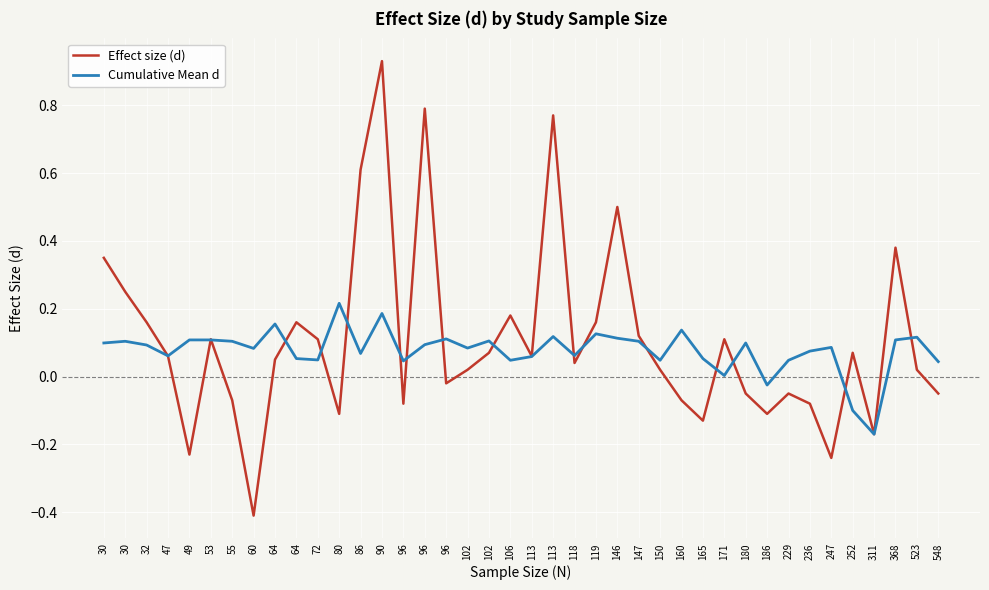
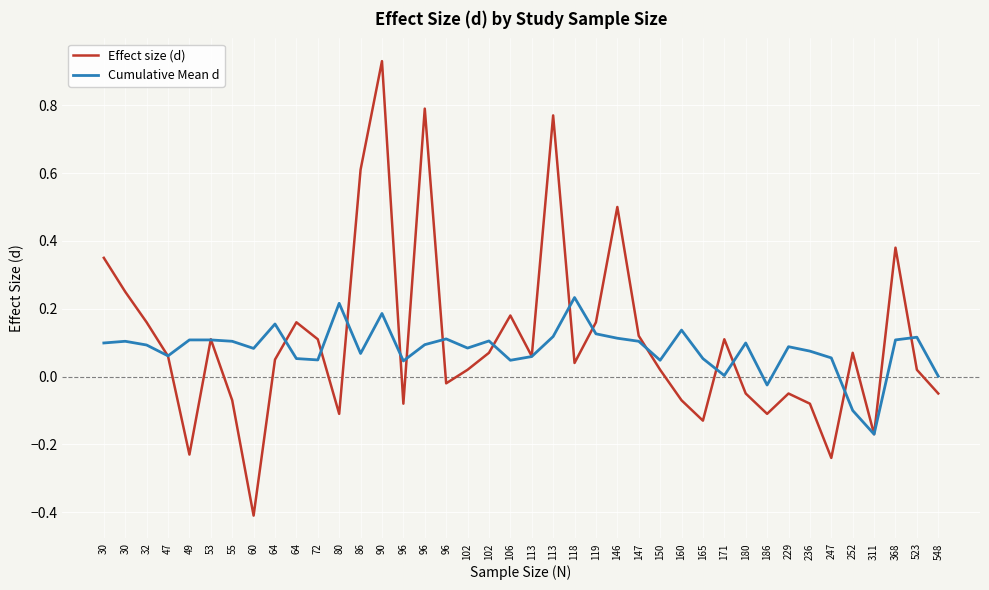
  {
    "Effect size (d)": {
      "32": 0.16,
      "49": -0.23,
      "55": -0.07,
      "60": -0.41,
      "72": 0.11,
      "80": -0.11,
      "86": 0.61,
      "90": 0.93,
      "106": 0.18,
      "118": 0.04,
      "119": 0.16,
      "146": 0.50,
      "147": 0.12,
      "150": 0.02,
      "160": -0.07,
      "165": -0.13,
      "171": 0.11,
      "180": -0.05,
      "186": -0.11,
      "229": -0.05,
      "236": -0.08,
      "247": -0.24,
      "252": 0.07,
      "368": 0.38,
      "523": 0.02,
      "548": -0.05
    },
    "Cumulative Mean d": {
      "32": 0.09,
      "49": 0.11,
      "55": 0.10,
      "60": 0.08,
      "72": 0.05,
      "80": 0.22,
      "86": 0.07,
      "90": 0.19,
      "106": 0.05,
-     "118": 0.06,
+     "118": 0.23,
      "119": 0.13,
      "146": 0.11,
      "147": 0.10,
      "150": 0.05,
      "160": 0.14,
      "165": 0.05,
      "171": 0.00,
      "180": 0.10,
      "186": -0.03,
-     "229": 0.05,
+     "229": 0.09,
      "236": 0.08,
-     "247": 0.09,
+     "247": 0.06,
      "252": -0.10,
      "368": 0.11,
      "523": 0.12,
-     "548": 0.04
+     "548": 0.00
    }
  }
